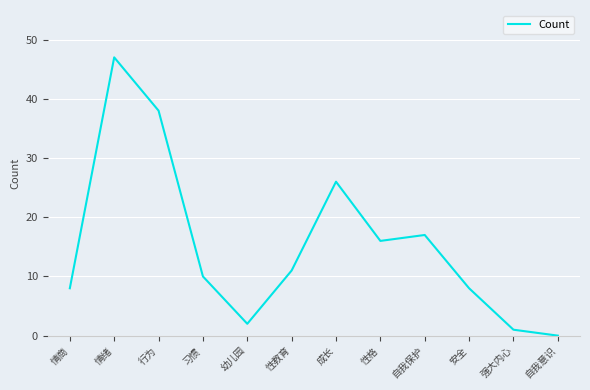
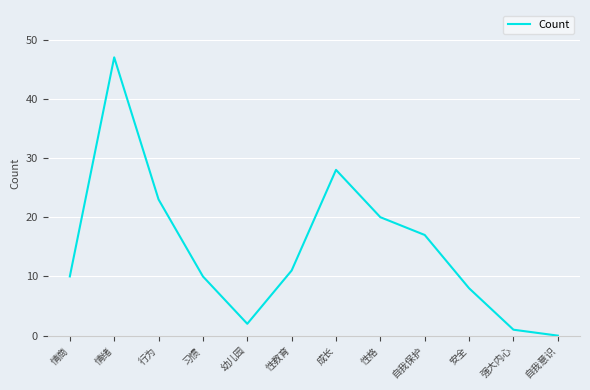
  {
-   "情商": 8,
+   "情商": 10,
    "情绪": 47,
-   "行为": 38,
+   "行为": 23,
    "习惯": 10,
    "幼儿园": 2,
    "性教育": 11,
-   "成长": 26,
-   "性格": 16,
+   "成长": 28,
+   "性格": 20,
    "自我保护": 17,
    "安全": 8,
    "强大内心": 1,
    "自我意识": 0
  }
